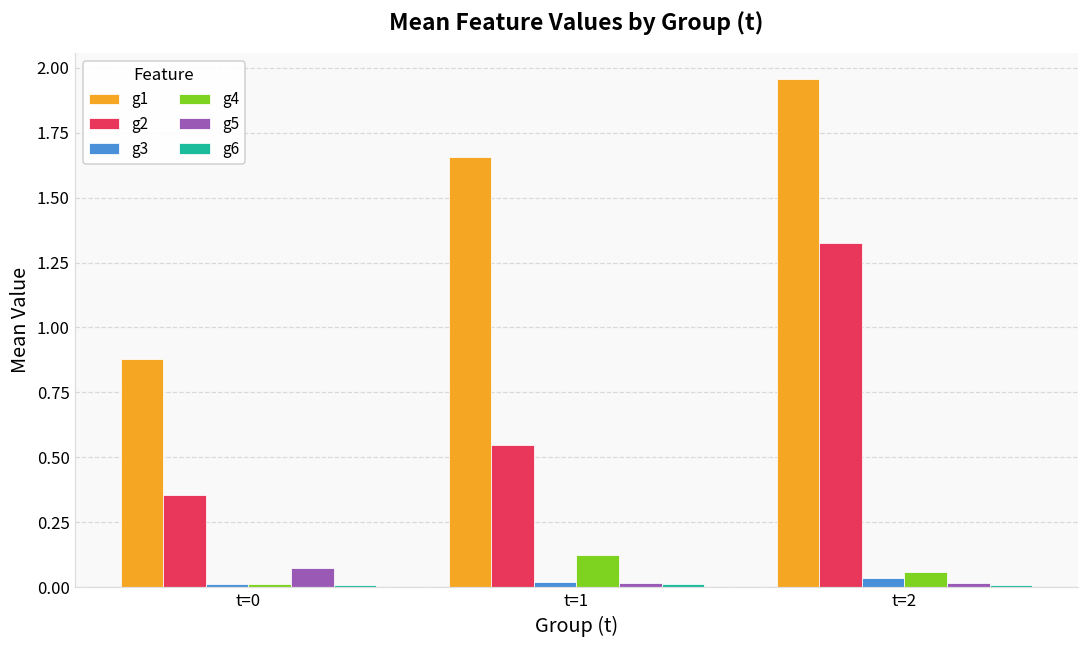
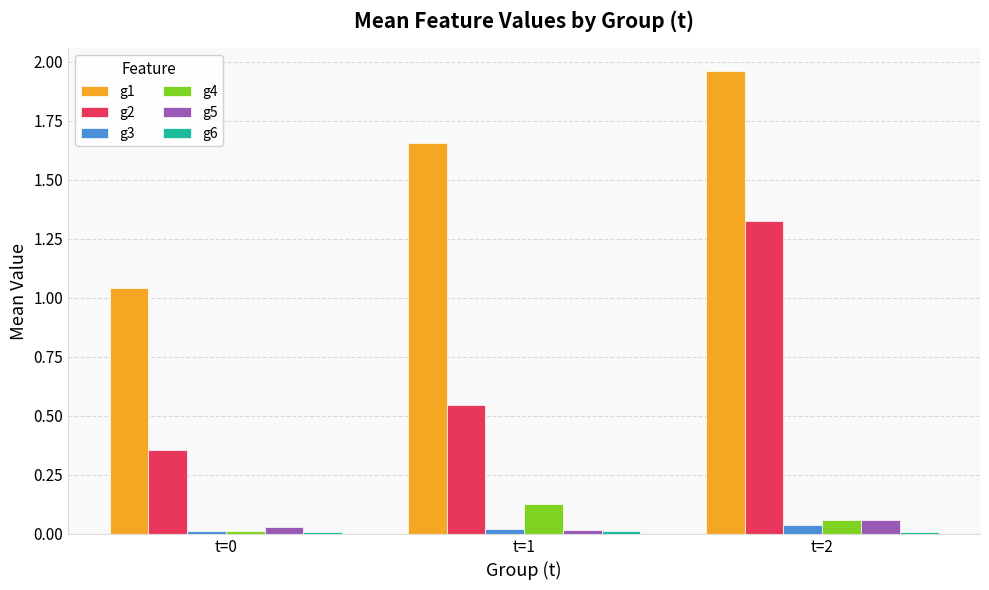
  {
    "g1": {
-     "t=0": 0.88,
+     "t=0": 1.04,
      "t=1": 1.66,
      "t=2": 1.96
    },
    "g2": {
      "t=0": 0.36,
      "t=1": 0.55,
      "t=2": 1.32
    },
    "g3": {
      "t=0": 0.01,
      "t=1": 0.02,
      "t=2": 0.04
    },
    "g4": {
      "t=0": 0.01,
      "t=1": 0.12,
      "t=2": 0.06
    },
    "g5": {
-     "t=0": 0.07,
+     "t=0": 0.03,
      "t=1": 0.02,
-     "t=2": 0.02
+     "t=2": 0.06
    },
    "g6": {
      "t=1": 0.01
    }
  }
